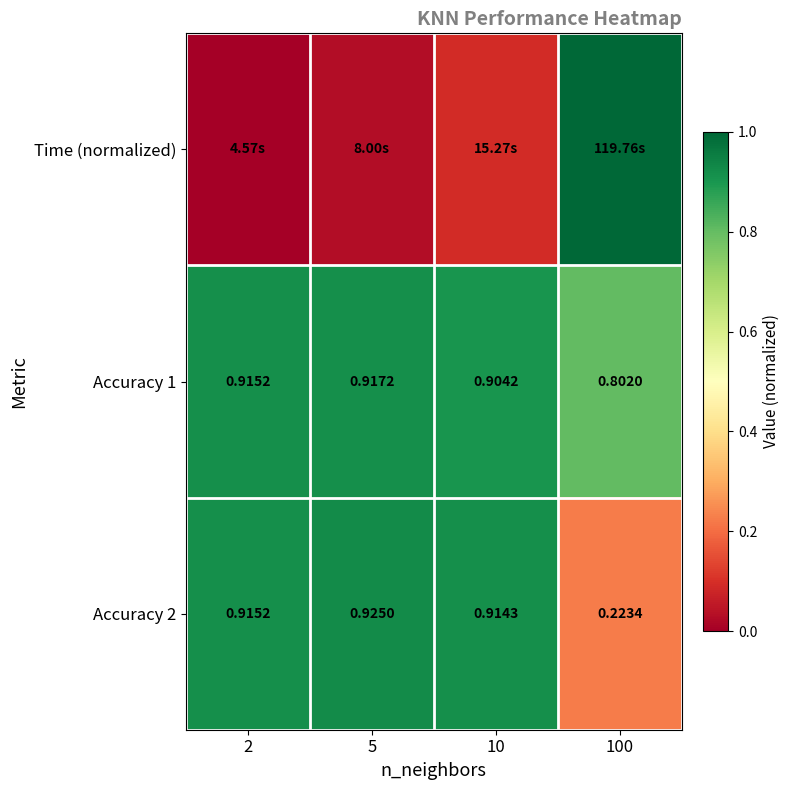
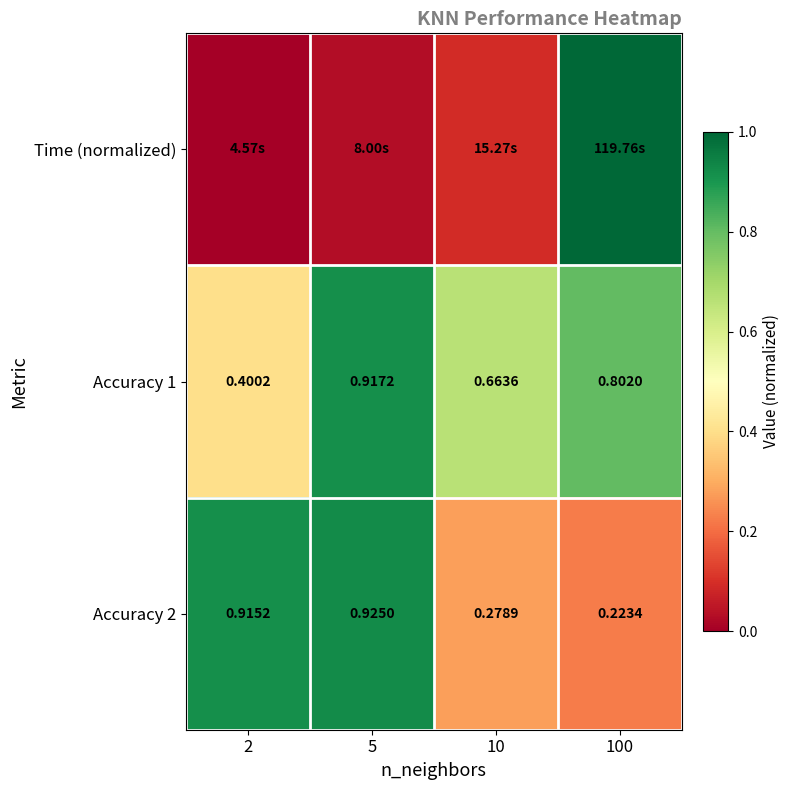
  {
    "Time (normalized)": {
      "2": "4.57s",
      "5": "8.00s",
      "10": "15.27s",
      "100": "119.76s"
    },
    "Accuracy 1": {
-     "2": "0.9152",
+     "2": "0.4002",
      "5": "0.9172",
-     "10": "0.9042",
+     "10": "0.6636",
      "100": "0.8020"
    },
    "Accuracy 2": {
      "2": "0.9152",
      "5": "0.9250",
-     "10": "0.9143",
+     "10": "0.2789",
      "100": "0.2234"
    }
  }
